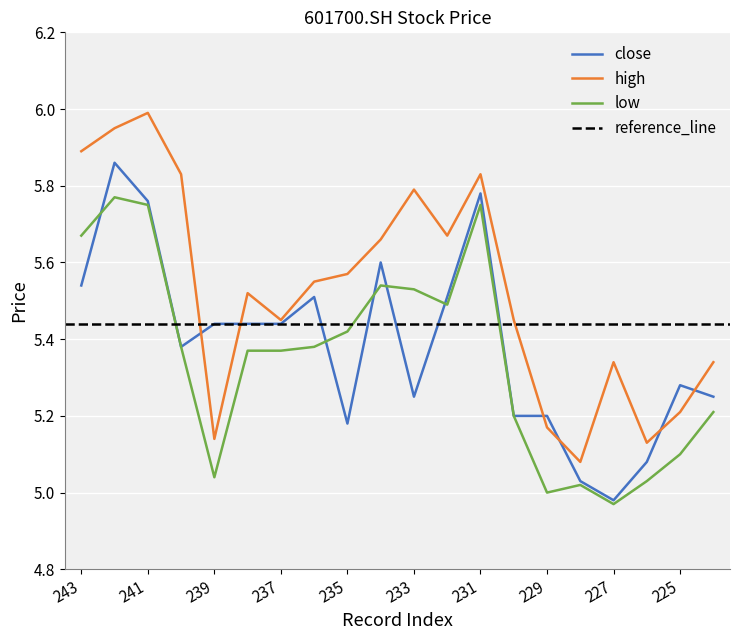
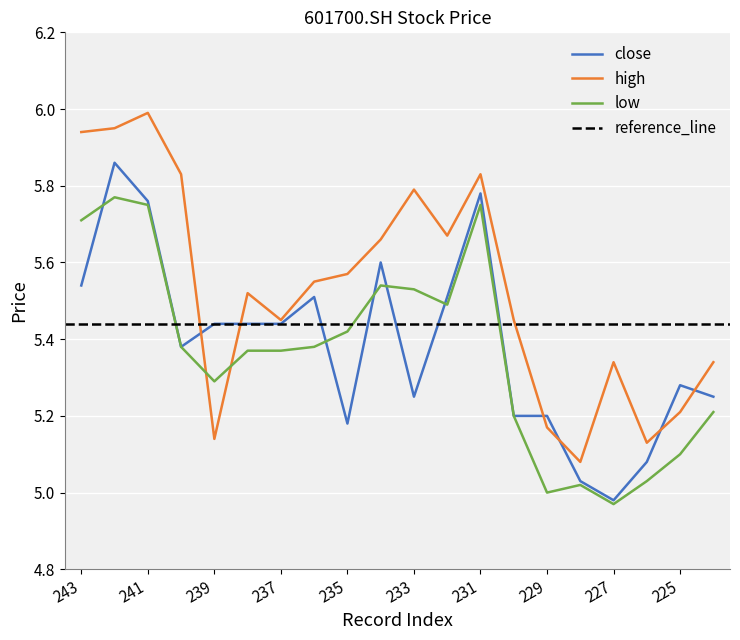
  {
    "close": {
      "243": 5.54,
      "241": 5.76,
      "239": 5.44,
      "237": 5.44,
      "235": 5.18,
      "233": 5.25,
      "231": 5.78,
      "229": 5.20,
      "227": 4.98,
      "225": 5.28
    },
    "high": {
-     "243": 5.89,
+     "243": 5.94,
      "241": 5.99,
      "239": 5.14,
      "237": 5.45,
      "235": 5.57,
      "233": 5.79,
      "231": 5.83,
      "229": 5.17,
      "227": 5.34,
      "225": 5.21
    },
    "low": {
-     "243": 5.67,
+     "243": 5.71,
      "241": 5.75,
-     "239": 5.04,
+     "239": 5.29,
      "237": 5.37,
      "235": 5.42,
      "233": 5.53,
      "231": 5.75,
      "229": 5.00,
      "227": 4.97,
      "225": 5.10
    }
  }
